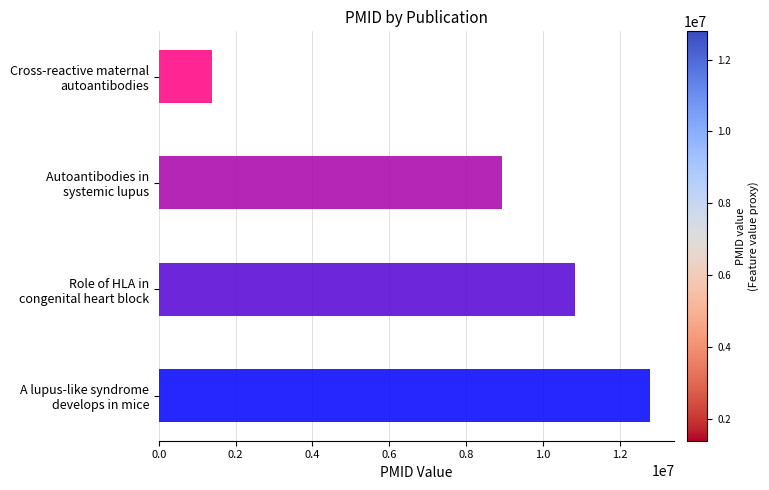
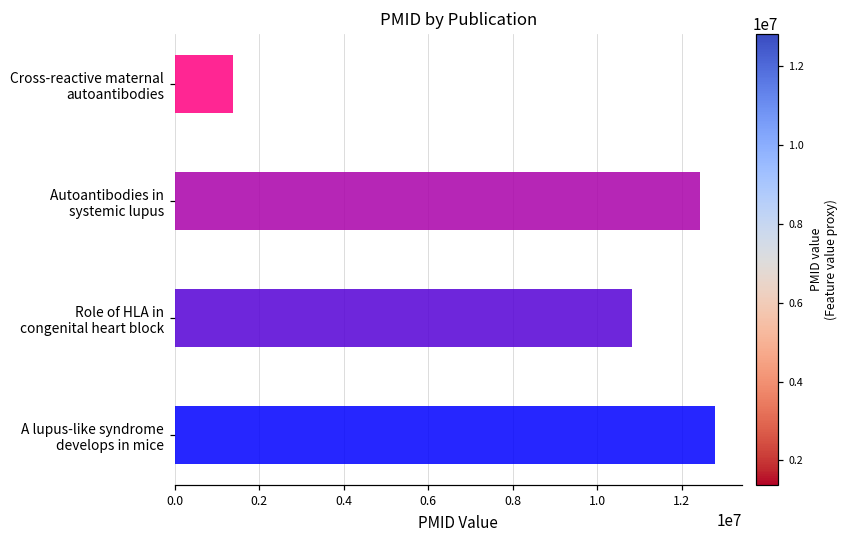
  {
    "Cross-reactive maternal autoantibodies": 1400000,
-   "Autoantibodies in systemic lupus": 8900000,
+   "Autoantibodies in systemic lupus": 12400000,
    "Role of HLA in congenital heart block": 10800000,
    "A lupus-like syndrome develops in mice": 12800000
  }
